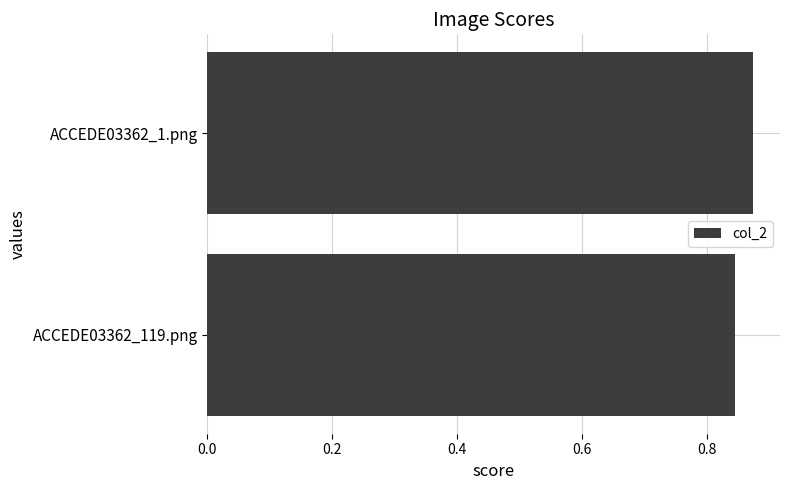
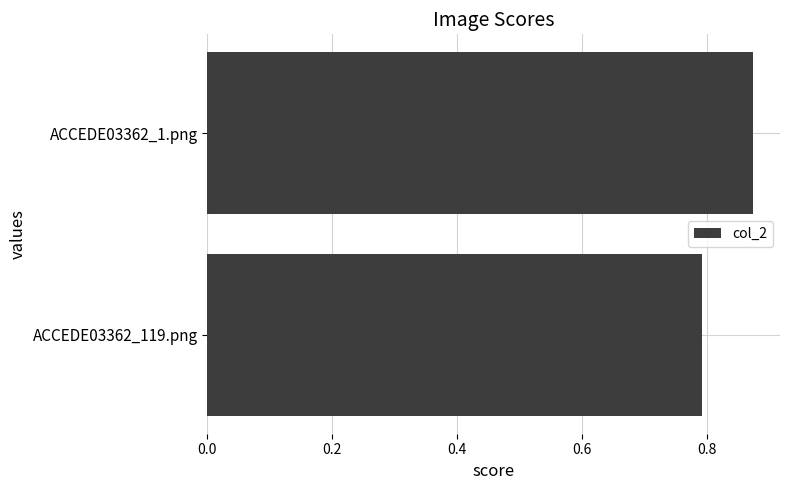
  {
    "ACCEDE03362_1.png": 0.87,
-   "ACCEDE03362_119.png": 0.84
+   "ACCEDE03362_119.png": 0.79
  }
